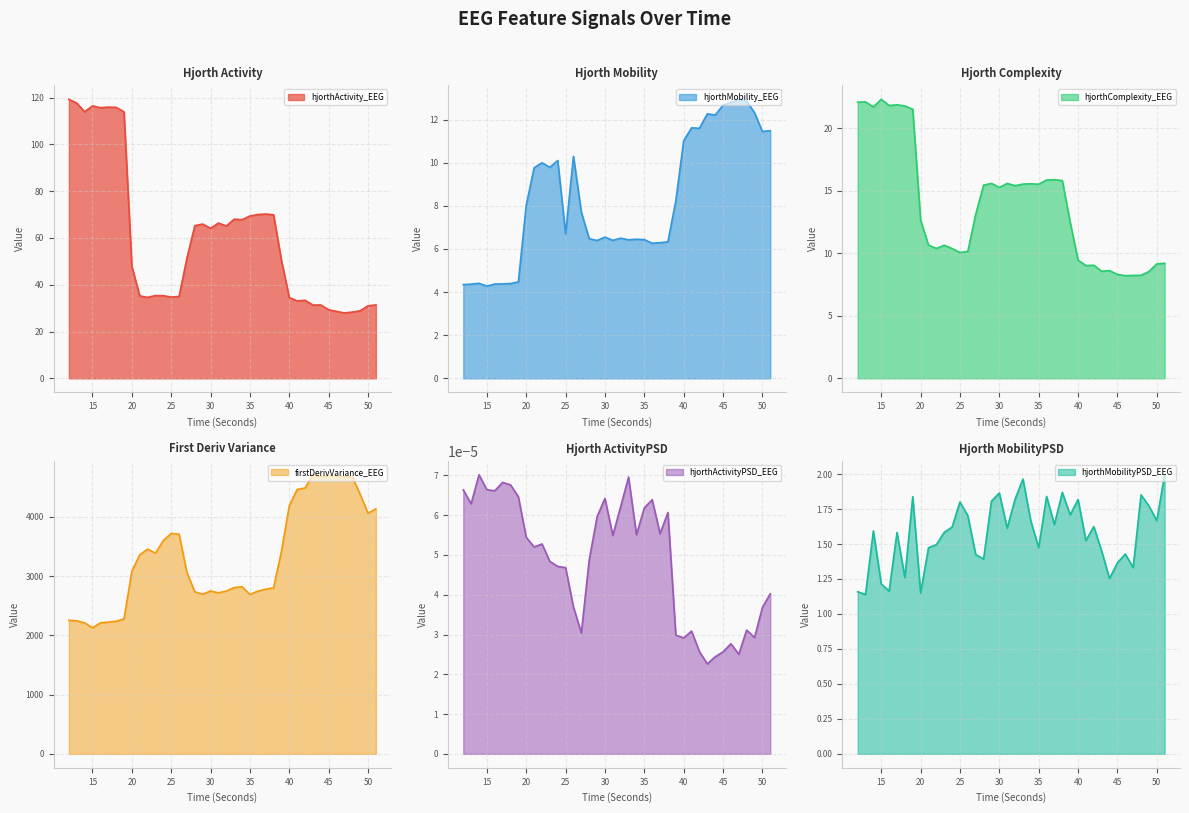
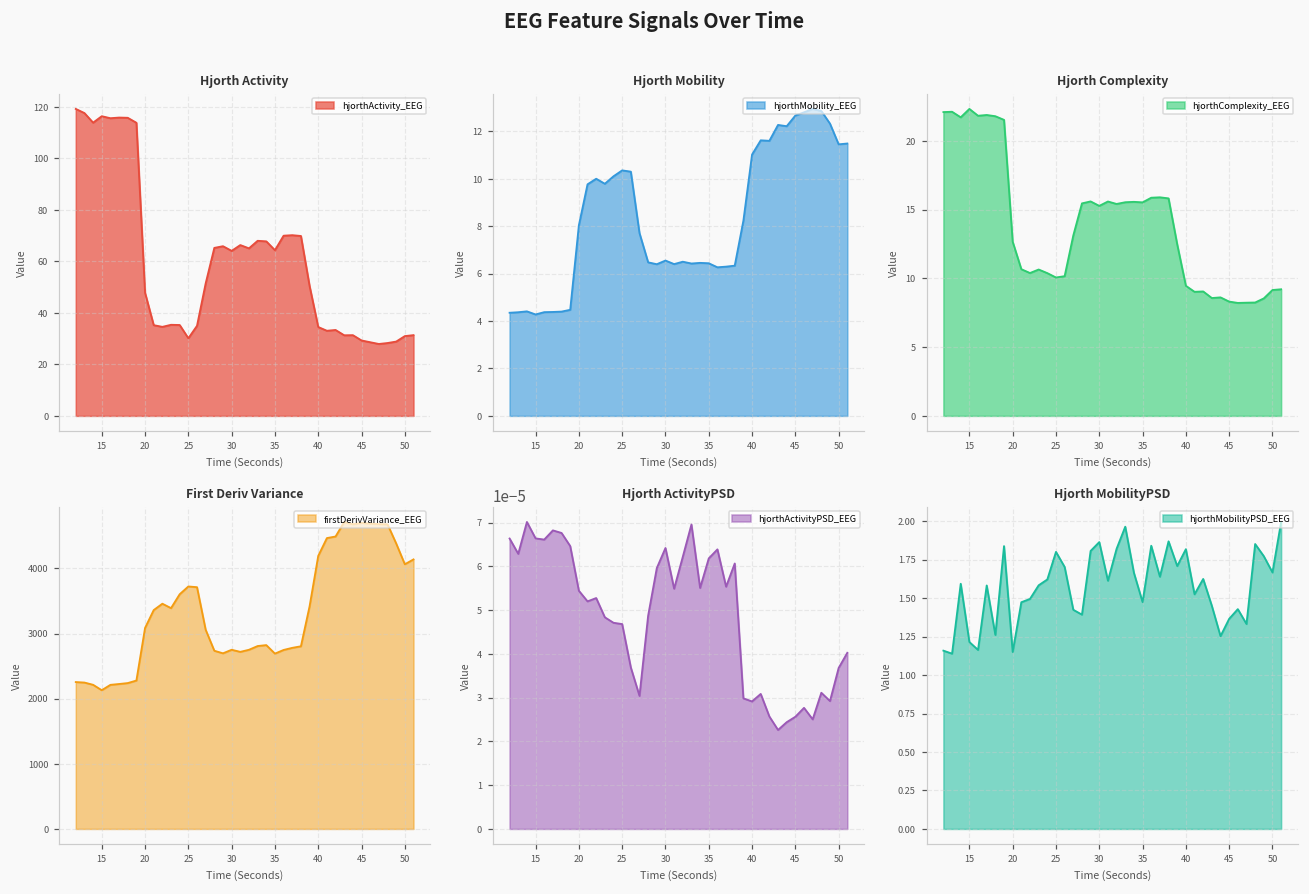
  {
    "Hjorth Activity": {
      "15": 116,
      "20": 48,
-     "25": 35,
+     "25": 30,
      "30": 64,
-     "35": 69,
+     "35": 64,
      "40": 35,
      "45": 29,
      "50": 31
    },
    "Hjorth Mobility": {
      "15": 4.3,
      "20": 8.0,
-     "25": 6.7,
+     "25": 10.4,
      "30": 6.6,
      "35": 6.4,
      "40": 11.0,
      "45": 12.7,
      "50": 11.5
    },
    "Hjorth Complexity": {
      "15": 22.3,
      "20": 12.7,
      "25": 10.1,
      "30": 15.3,
      "35": 15.5,
      "40": 9.5,
      "45": 8.3,
      "50": 9.2
    },
    "First Deriv Variance": {
      "15": 2100,
      "20": 3100,
      "25": 3700,
      "30": 2800,
      "35": 2700,
      "40": 4200,
      "50": 4100
    },
    "Hjorth ActivityPSD": {
      "15": 0.000066,
      "20": 0.000054,
      "25": 0.000047,
      "30": 0.000064,
      "35": 0.000062,
      "40": 0.000029,
      "45": 0.000026,
      "50": 0.000037
    },
    "Hjorth MobilityPSD": {
      "15": 1.21,
      "20": 1.15,
      "25": 1.80,
      "30": 1.86,
      "35": 1.47,
      "40": 1.82,
      "45": 1.37,
      "50": 1.67
    }
  }
